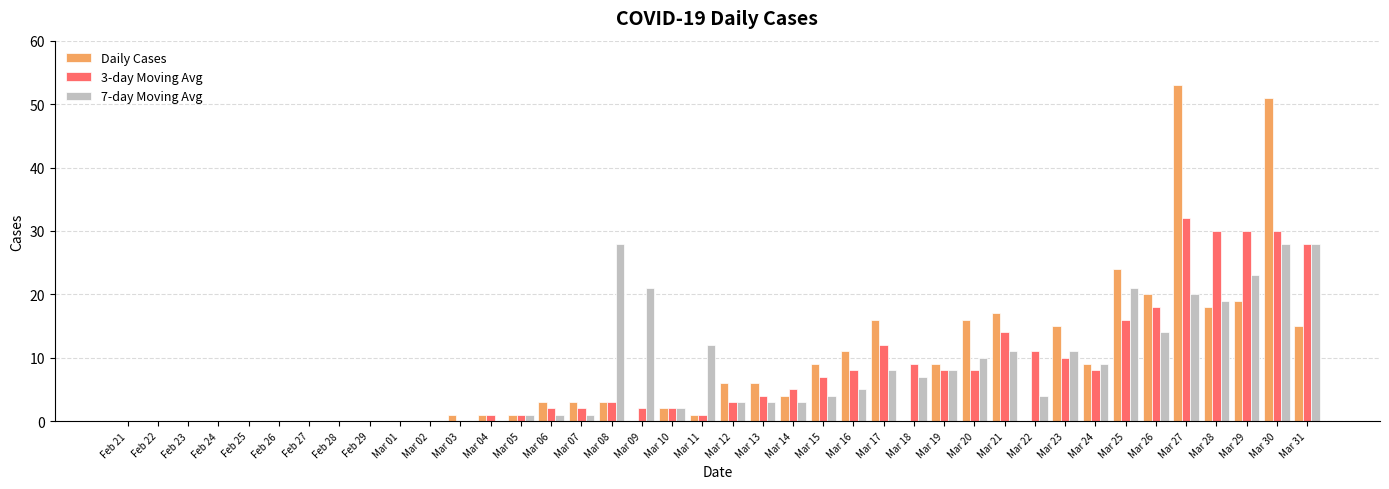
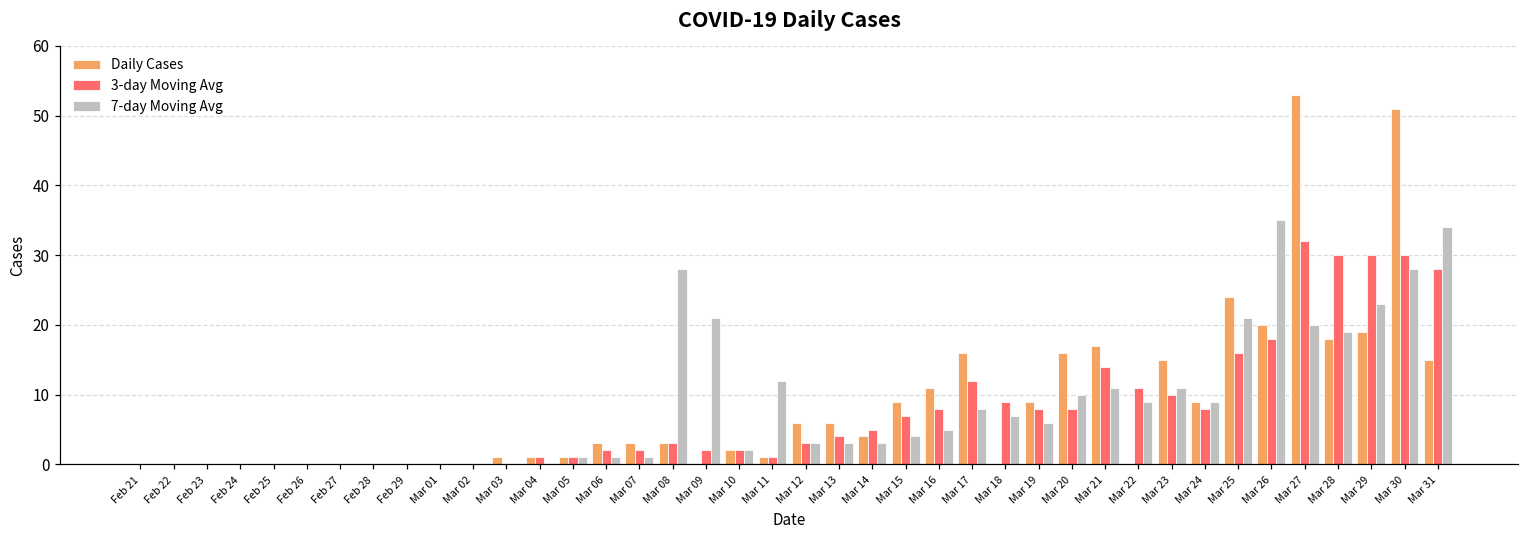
  {
    "7-day Moving Avg": {
      "Feb 21": 0,
      "Feb 22": 0,
      "Feb 23": 0,
      "Feb 24": 0,
      "Feb 25": 0,
      "Feb 26": 0,
      "Feb 27": 0,
      "Feb 28": 0,
      "Feb 29": 0,
      "Mar 01": 0,
      "Mar 02": 0,
      "Mar 03": 0,
      "Mar 04": 0,
      "Mar 05": 1,
      "Mar 06": 1,
      "Mar 07": 1,
      "Mar 08": 28,
      "Mar 09": 21,
      "Mar 10": 2,
      "Mar 11": 12,
      "Mar 12": 3,
      "Mar 13": 3,
      "Mar 14": 3,
      "Mar 15": 4,
      "Mar 16": 5,
      "Mar 17": 8,
      "Mar 18": 7,
-     "Mar 19": 8,
+     "Mar 19": 6,
      "Mar 20": 10,
      "Mar 21": 11,
-     "Mar 22": 4,
+     "Mar 22": 9,
      "Mar 23": 11,
      "Mar 24": 9,
      "Mar 25": 21,
-     "Mar 26": 14,
+     "Mar 26": 35,
      "Mar 27": 20,
      "Mar 28": 19,
      "Mar 29": 23,
      "Mar 30": 28,
-     "Mar 31": 28
+     "Mar 31": 34
    }
  }
